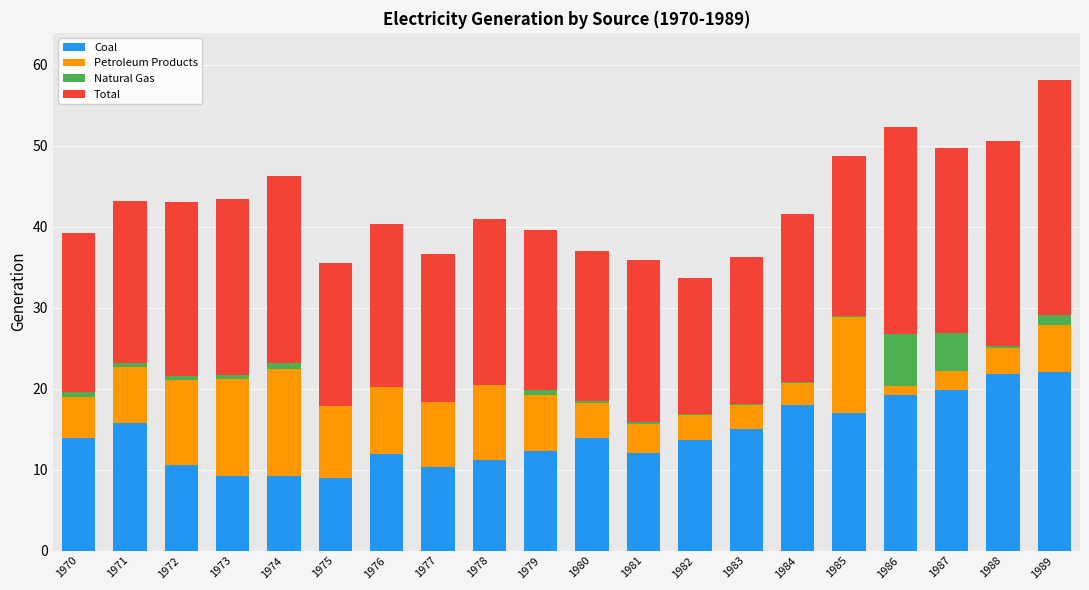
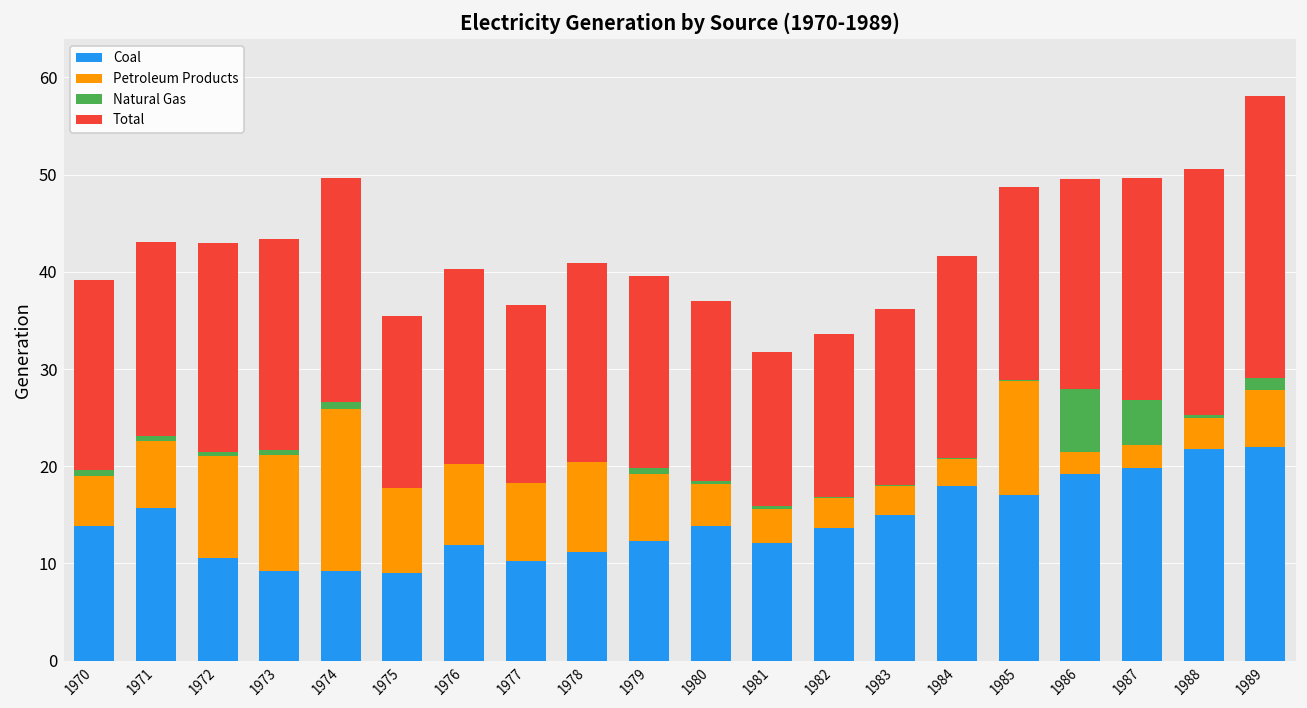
  {
    "Coal": {
      "1970": 14,
      "1971": 16,
      "1972": 11,
      "1973": 9,
      "1974": 9,
      "1975": 9,
      "1976": 12,
      "1977": 10,
      "1978": 11,
      "1979": 12,
      "1980": 14,
      "1981": 12,
      "1982": 14,
      "1983": 15,
      "1984": 18,
      "1985": 17,
      "1986": 19,
      "1987": 20,
      "1988": 22,
      "1989": 22
    },
    "Petroleum Products": {
      "1970": 5,
      "1971": 7,
      "1972": 10,
      "1973": 12,
-     "1974": 13,
+     "1974": 17,
      "1975": 9,
      "1976": 8,
      "1977": 8,
      "1978": 9,
      "1979": 7,
      "1980": 4,
      "1981": 3,
      "1982": 3,
      "1983": 3,
      "1984": 3,
      "1985": 12,
-     "1986": 1,
+     "1986": 2,
      "1987": 2,
      "1988": 3,
      "1989": 6
    },
    "Natural Gas": {
      "1970": 1,
      "1971": 1,
      "1972": 0,
      "1973": 1,
      "1974": 1,
      "1975": 0,
      "1976": 0,
      "1977": 0,
      "1978": 0,
      "1979": 1,
      "1986": 6,
      "1987": 5,
      "1989": 1
    },
    "Total": {
      "1970": 20,
      "1971": 20,
      "1972": 22,
      "1973": 22,
      "1974": 23,
      "1975": 18,
      "1976": 20,
      "1977": 18,
      "1978": 21,
      "1979": 20,
      "1980": 19,
-     "1981": 20,
+     "1981": 16,
      "1982": 17,
      "1983": 18,
      "1984": 21,
      "1985": 20,
-     "1986": 26,
+     "1986": 22,
      "1987": 23,
      "1988": 25,
      "1989": 29
    }
  }
